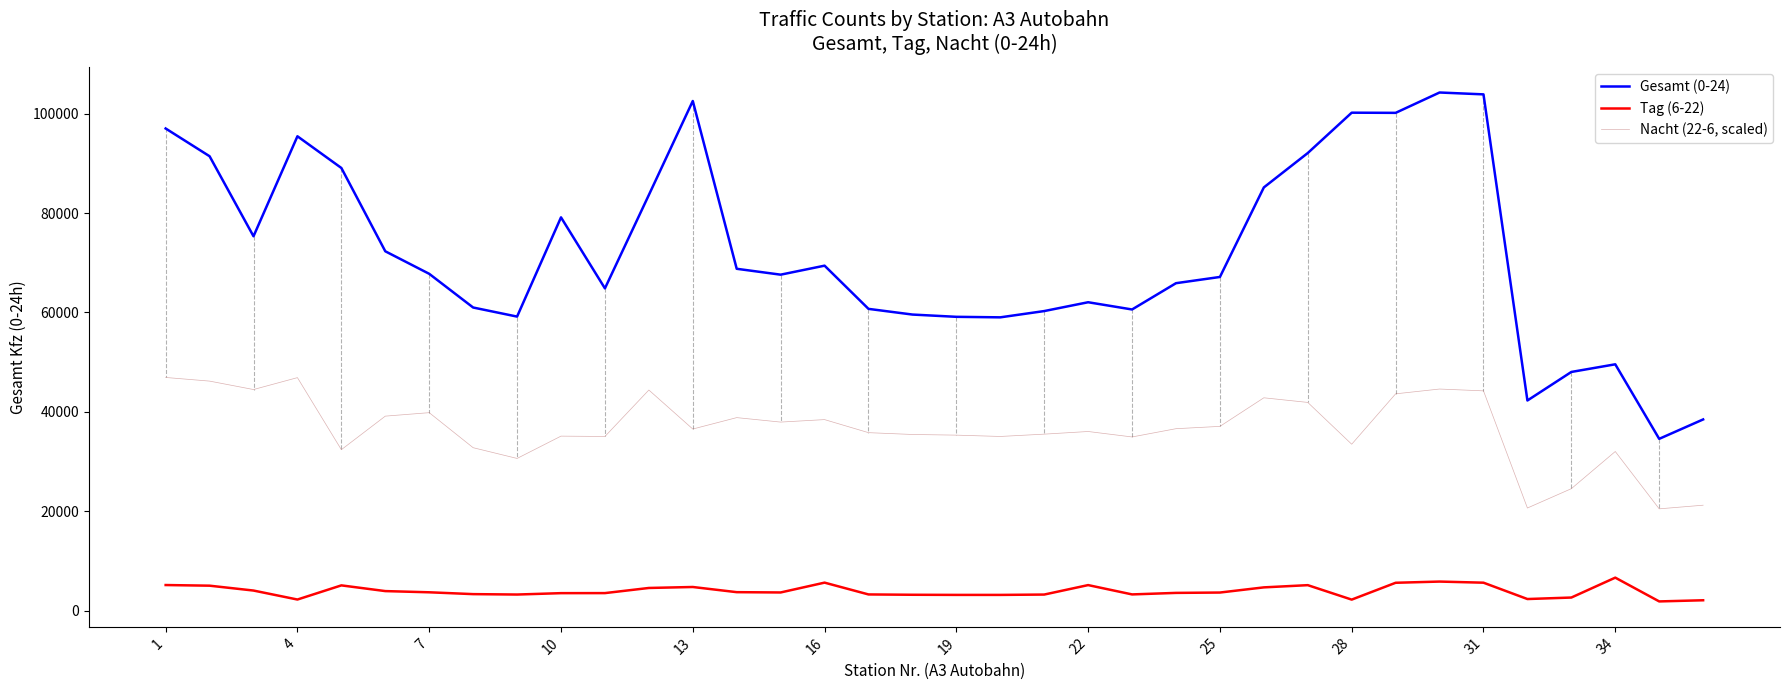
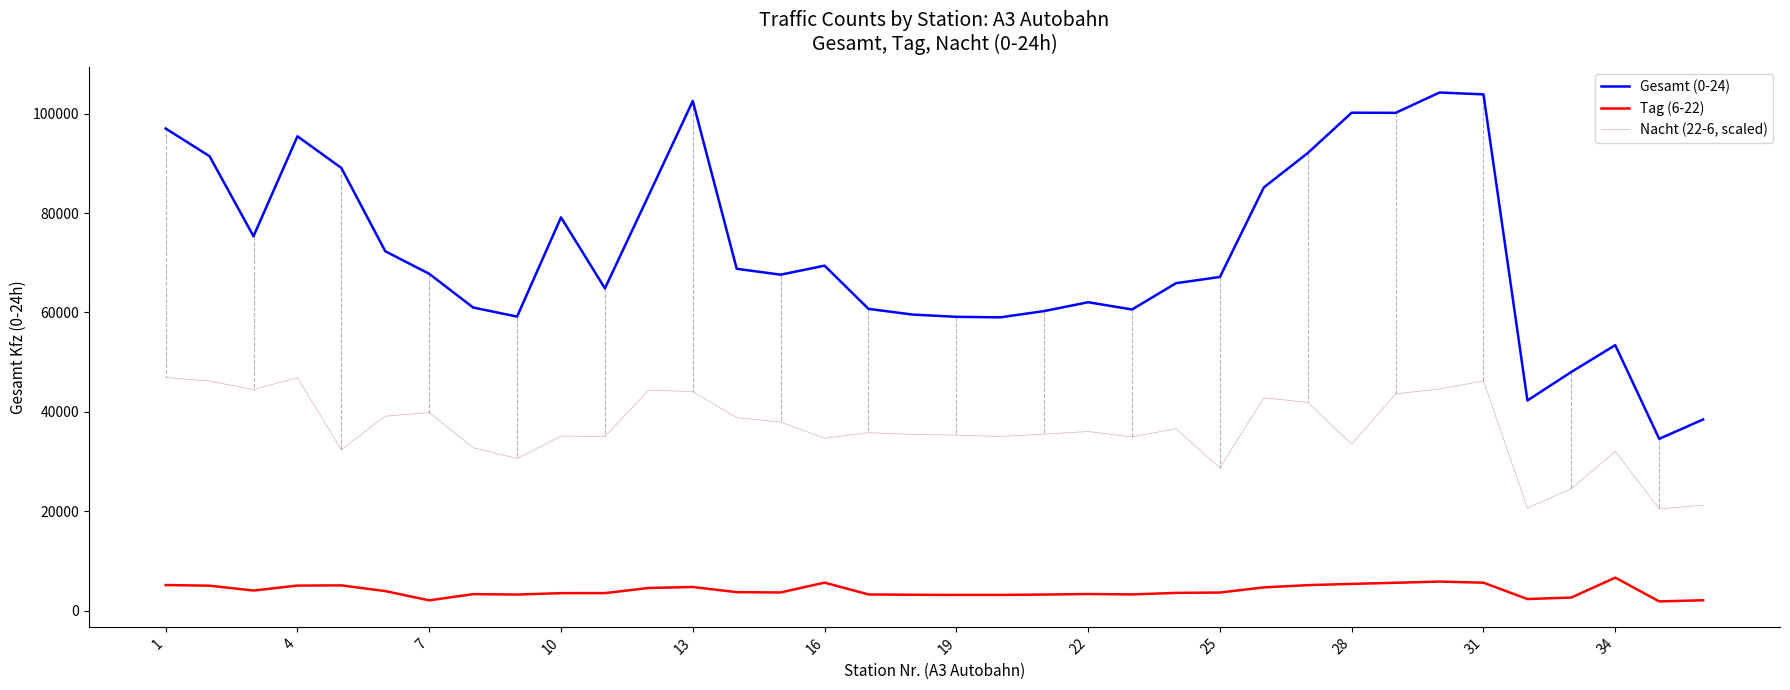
  {
    "Gesamt (0-24)": {
      "4": 95000,
      "10": 79000,
      "16": 69000,
      "22": 62000,
      "28": 100000,
-     "34": 50000
+     "34": 53000
    },
    "Tag (6-22)": {
      "1": 5000,
-     "4": 2000,
-     "7": 4000,
+     "4": 5000,
+     "7": 2000,
      "10": 4000,
      "13": 5000,
      "16": 6000,
      "19": 3000,
-     "22": 5000,
+     "22": 3000,
      "25": 4000,
-     "28": 2000,
+     "28": 5000,
      "31": 6000,
      "34": 7000
    },
    "Nacht (22-6, scaled)": {
      "4": 47000,
      "10": 35000,
-     "13": 37000,
-     "16": 38000,
+     "13": 44000,
+     "16": 35000,
      "22": 36000,
-     "25": 37000,
+     "25": 29000,
      "28": 33000,
-     "31": 44000,
+     "31": 46000,
      "34": 32000
    }
  }
